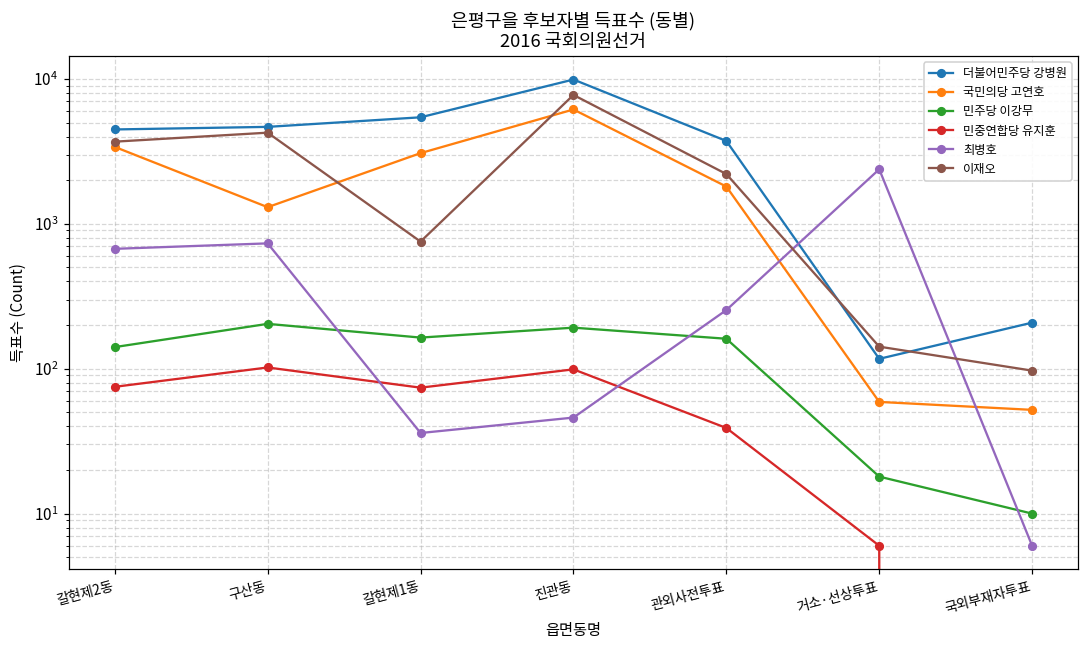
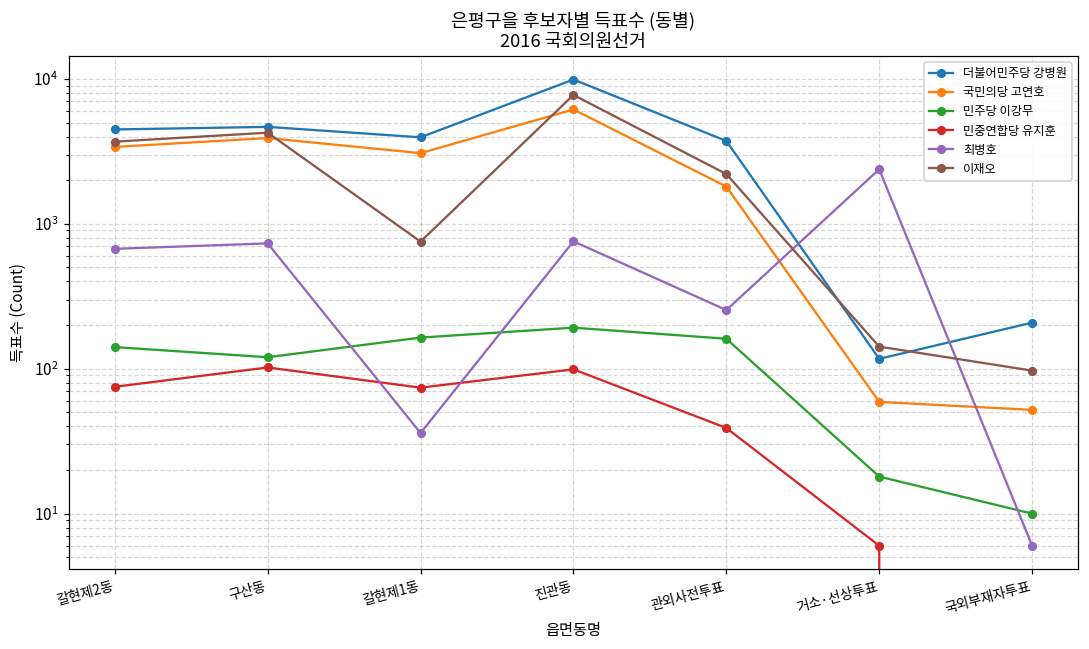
  {
    "더불어민주당 강병원": {
      "갈현제2동": 4500,
      "구산동": 4700,
-     "갈현제1동": 5400,
+     "갈현제1동": 4000,
      "진관동": 10000,
      "관외사전투표": 3700,
      "거소·선상투표": 120,
      "국외부재자투표": 210
    },
    "국민의당 고연호": {
      "갈현제2동": 3400,
-     "구산동": 1300,
+     "구산동": 3900,
      "갈현제1동": 3100,
      "진관동": 6000,
      "관외사전투표": 1800,
      "거소·선상투표": 60,
      "국외부재자투표": 52
    },
    "민주당 이강무": {
      "갈현제2동": 140,
-     "구산동": 200,
+     "구산동": 120,
      "갈현제1동": 160,
      "진관동": 190,
      "관외사전투표": 160,
      "거소·선상투표": 18,
      "국외부재자투표": 10
    },
    "민중연합당 유지훈": {
      "갈현제2동": 80,
      "구산동": 100,
      "갈현제1동": 70,
      "진관동": 100,
      "관외사전투표": 39,
      "거소·선상투표": 6
    },
    "최병호": {
      "갈현제2동": 700,
      "구산동": 700,
      "갈현제1동": 36,
-     "진관동": 46,
+     "진관동": 800,
      "관외사전투표": 250,
      "거소·선상투표": 2400,
      "국외부재자투표": 6
    },
    "이재오": {
      "갈현제2동": 3700,
      "구산동": 4300,
      "갈현제1동": 800,
      "진관동": 8000,
      "관외사전투표": 2200,
      "거소·선상투표": 140,
      "국외부재자투표": 100
    }
  }
